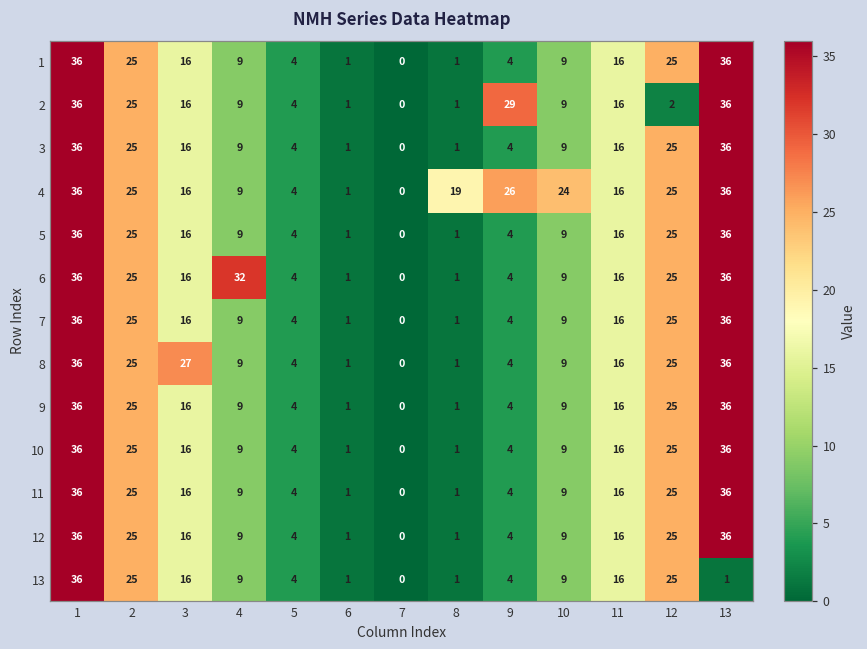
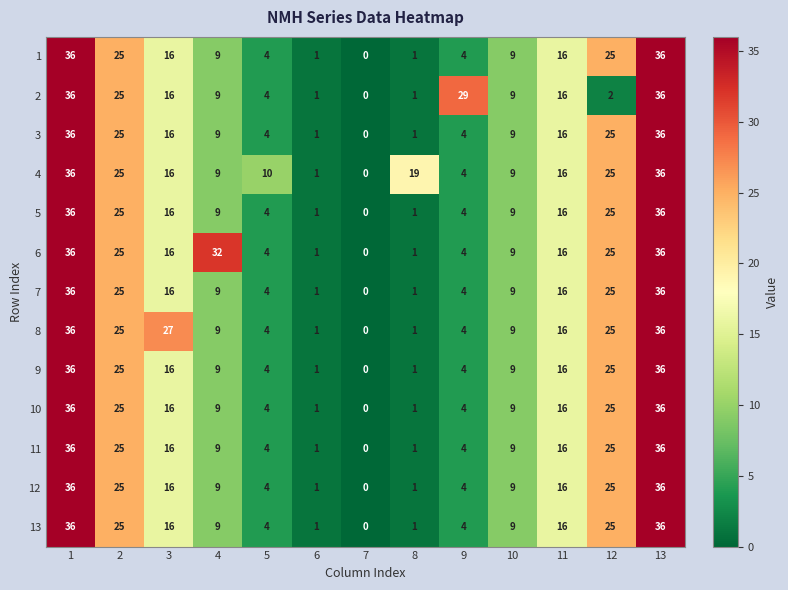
  {
    "1": {
      "1": 36,
      "2": 25,
      "3": 16,
      "4": 9,
      "5": 4,
      "6": 1,
      "7": 0,
      "8": 1,
      "9": 4,
      "10": 9,
      "11": 16,
      "12": 25,
      "13": 36
    },
    "2": {
      "1": 36,
      "2": 25,
      "3": 16,
      "4": 9,
      "5": 4,
      "6": 1,
      "7": 0,
      "8": 1,
      "9": 29,
      "10": 9,
      "11": 16,
      "12": 2,
      "13": 36
    },
    "3": {
      "1": 36,
      "2": 25,
      "3": 16,
      "4": 9,
      "5": 4,
      "6": 1,
      "7": 0,
      "8": 1,
      "9": 4,
      "10": 9,
      "11": 16,
      "12": 25,
      "13": 36
    },
    "4": {
      "1": 36,
      "2": 25,
      "3": 16,
      "4": 9,
-     "5": 4,
+     "5": 10,
      "6": 1,
      "7": 0,
      "8": 19,
-     "9": 26,
-     "10": 24,
+     "9": 4,
+     "10": 9,
      "11": 16,
      "12": 25,
      "13": 36
    },
    "5": {
      "1": 36,
      "2": 25,
      "3": 16,
      "4": 9,
      "5": 4,
      "6": 1,
      "7": 0,
      "8": 1,
      "9": 4,
      "10": 9,
      "11": 16,
      "12": 25,
      "13": 36
    },
    "6": {
      "1": 36,
      "2": 25,
      "3": 16,
      "4": 32,
      "5": 4,
      "6": 1,
      "7": 0,
      "8": 1,
      "9": 4,
      "10": 9,
      "11": 16,
      "12": 25,
      "13": 36
    },
    "7": {
      "1": 36,
      "2": 25,
      "3": 16,
      "4": 9,
      "5": 4,
      "6": 1,
      "7": 0,
      "8": 1,
      "9": 4,
      "10": 9,
      "11": 16,
      "12": 25,
      "13": 36
    },
    "8": {
      "1": 36,
      "2": 25,
      "3": 27,
      "4": 9,
      "5": 4,
      "6": 1,
      "7": 0,
      "8": 1,
      "9": 4,
      "10": 9,
      "11": 16,
      "12": 25,
      "13": 36
    },
    "9": {
      "1": 36,
      "2": 25,
      "3": 16,
      "4": 9,
      "5": 4,
      "6": 1,
      "7": 0,
      "8": 1,
      "9": 4,
      "10": 9,
      "11": 16,
      "12": 25,
      "13": 36
    },
    "10": {
      "1": 36,
      "2": 25,
      "3": 16,
      "4": 9,
      "5": 4,
      "6": 1,
      "7": 0,
      "8": 1,
      "9": 4,
      "10": 9,
      "11": 16,
      "12": 25,
      "13": 36
    },
    "11": {
      "1": 36,
      "2": 25,
      "3": 16,
      "4": 9,
      "5": 4,
      "6": 1,
      "7": 0,
      "8": 1,
      "9": 4,
      "10": 9,
      "11": 16,
      "12": 25,
      "13": 36
    },
    "12": {
      "1": 36,
      "2": 25,
      "3": 16,
      "4": 9,
      "5": 4,
      "6": 1,
      "7": 0,
      "8": 1,
      "9": 4,
      "10": 9,
      "11": 16,
      "12": 25,
      "13": 36
    },
    "13": {
      "1": 36,
      "2": 25,
      "3": 16,
      "4": 9,
      "5": 4,
      "6": 1,
      "7": 0,
      "8": 1,
      "9": 4,
      "10": 9,
      "11": 16,
      "12": 25,
-     "13": 1
+     "13": 36
    }
  }
